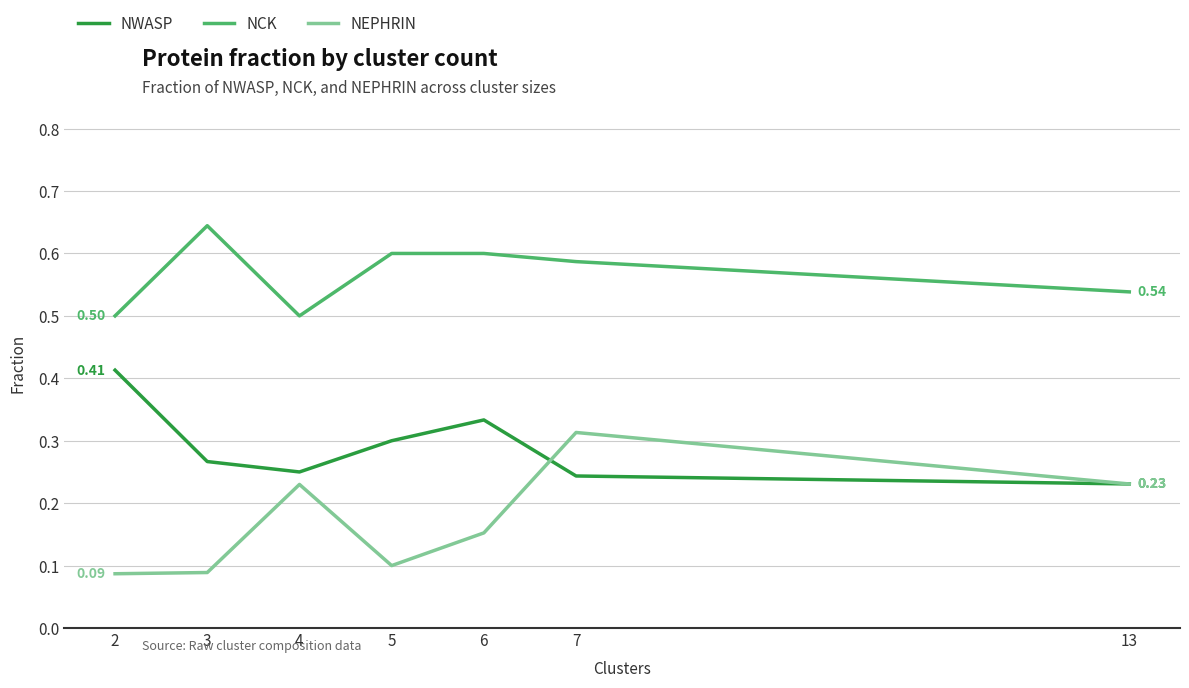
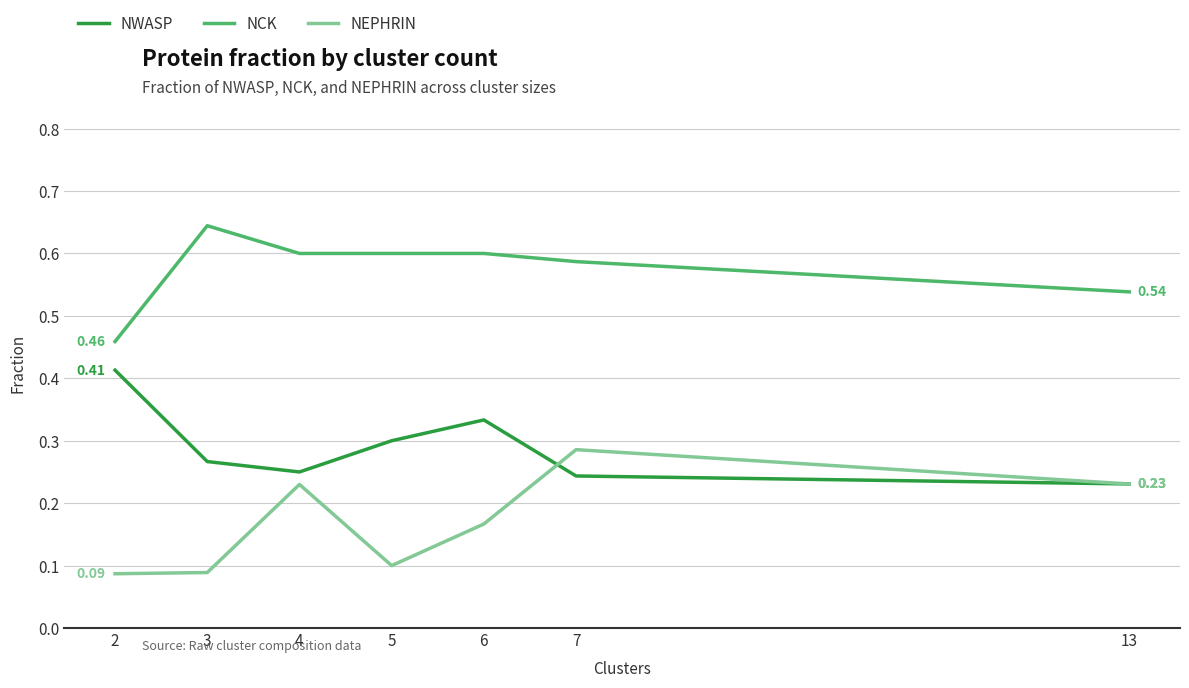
  {
    "NWASP": {
      "2": 0.41
    },
    "NCK": {
-     "2": 0.50,
-     "4": 0.5,
+     "2": 0.46,
+     "4": 0.6,
      "13": 0.54
    },
    "NEPHRIN": {
      "3": 0.09,
      "4": 0.23,
      "5": 0.10,
-     "6": 0.15,
-     "7": 0.31
+     "6": 0.17,
+     "7": 0.29
    }
  }
